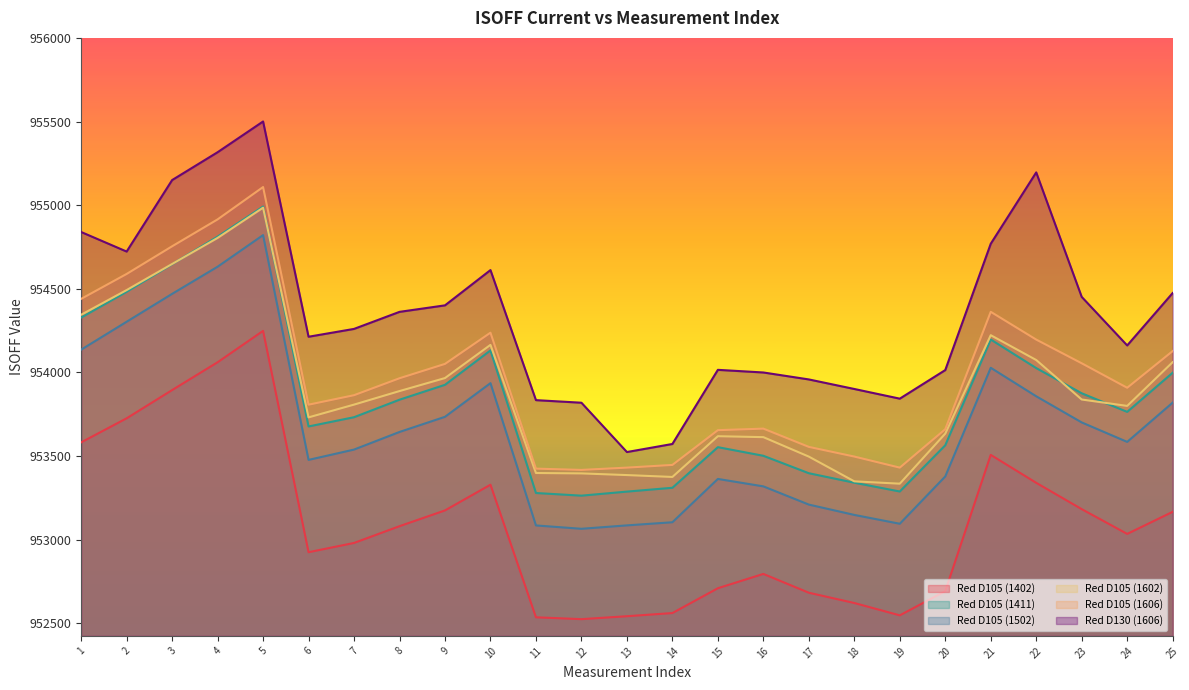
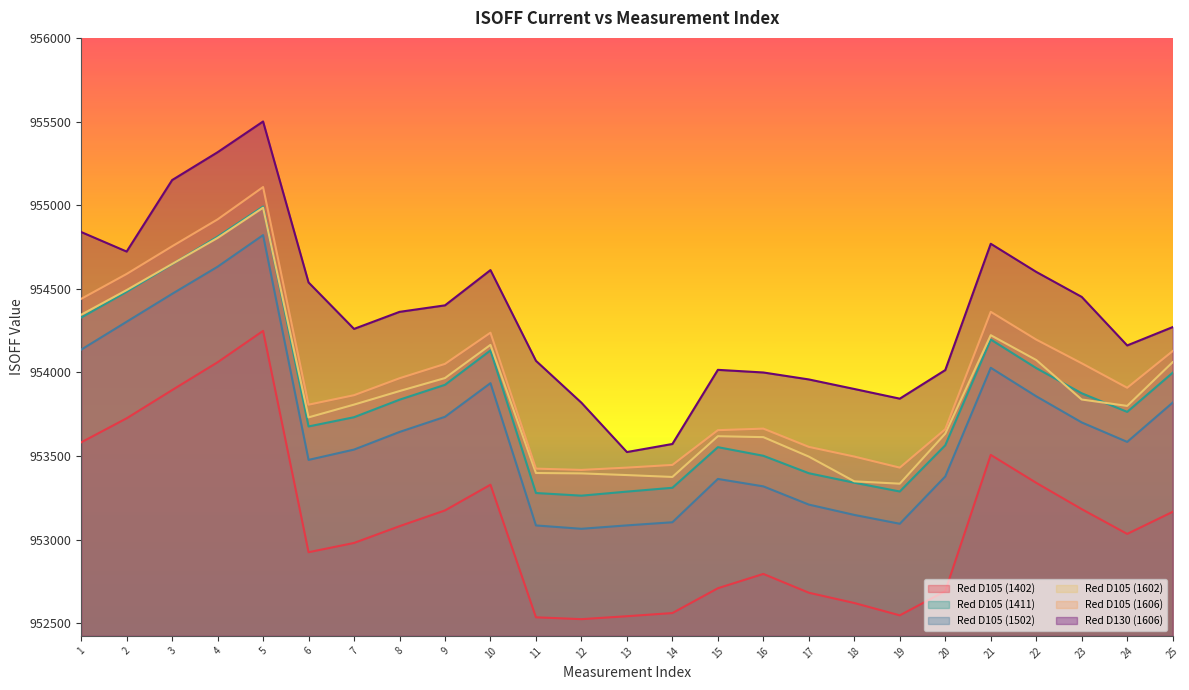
  {
    "Red D130 (1606)": {
      "1": 954840,
      "2": 954720,
      "3": 955150,
      "4": 955320,
      "5": 955500,
-     "6": 954210,
+     "6": 954540,
      "7": 954260,
      "8": 954360,
      "9": 954400,
      "10": 954610,
-     "11": 953830,
+     "11": 954070,
      "12": 953820,
      "13": 953520,
      "14": 953570,
      "15": 954010,
      "16": 954000,
      "17": 953960,
      "18": 953900,
      "19": 953840,
      "20": 954010,
      "21": 954770,
-     "22": 955200,
+     "22": 954600,
      "23": 954450,
      "24": 954160,
-     "25": 954470
+     "25": 954270
    }
  }
